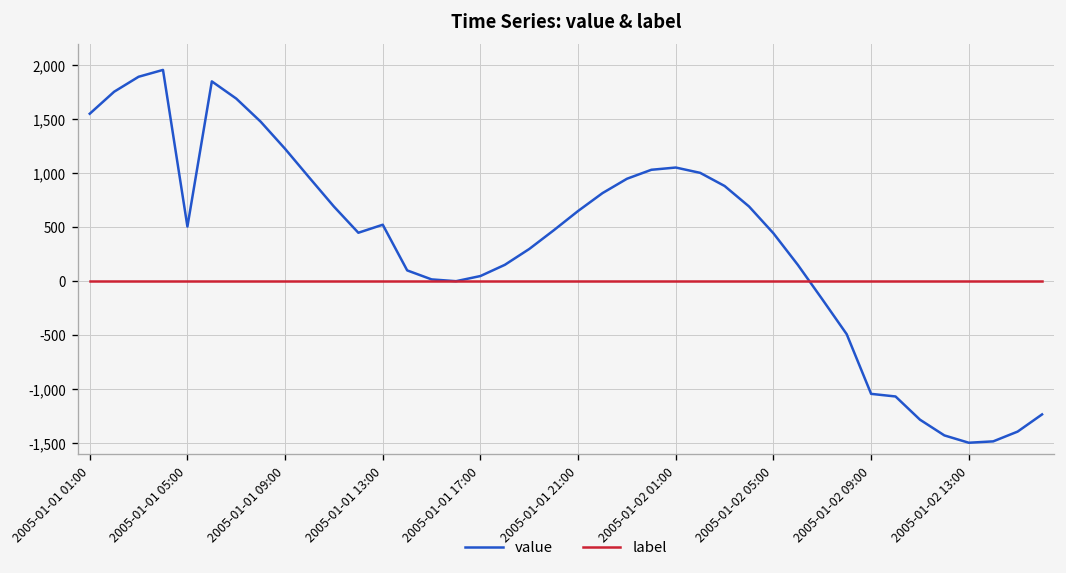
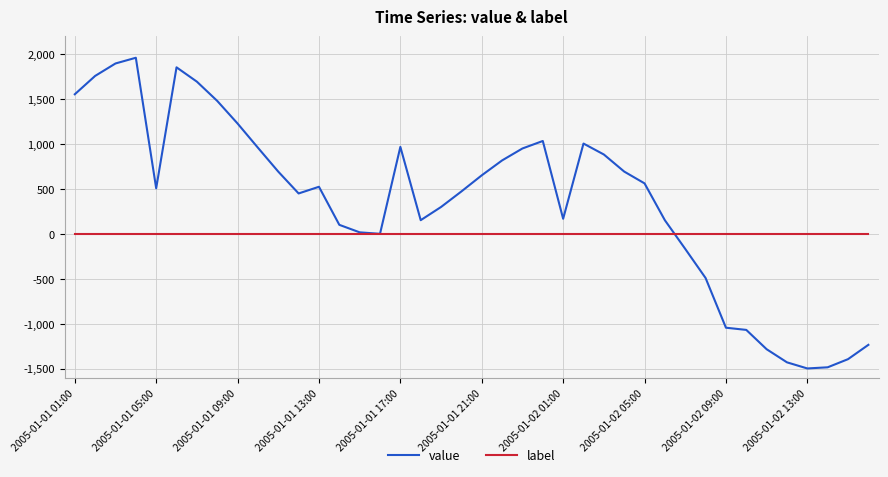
  {
    "value": {
      "2005-01-01 01:00": "1,600",
      "2005-01-01 05:00": "500",
      "2005-01-01 09:00": "1,200",
      "2005-01-01 13:00": "500",
-     "2005-01-01 17:00": "0",
+     "2005-01-01 17:00": "1,000",
      "2005-01-01 21:00": "700",
-     "2005-01-02 01:00": "1,100",
-     "2005-01-02 05:00": "400",
+     "2005-01-02 01:00": "200",
+     "2005-01-02 05:00": "600",
      "2005-01-02 09:00": "-1,000",
      "2005-01-02 13:00": "-1,500"
    },
    "label": {
      "2005-01-01 01:00": "0",
      "2005-01-01 05:00": "0",
      "2005-01-01 09:00": "0",
      "2005-01-01 13:00": "0",
      "2005-01-01 17:00": "0",
      "2005-01-01 21:00": "0",
      "2005-01-02 01:00": "0",
      "2005-01-02 05:00": "0",
      "2005-01-02 09:00": "0",
      "2005-01-02 13:00": "0"
    }
  }
